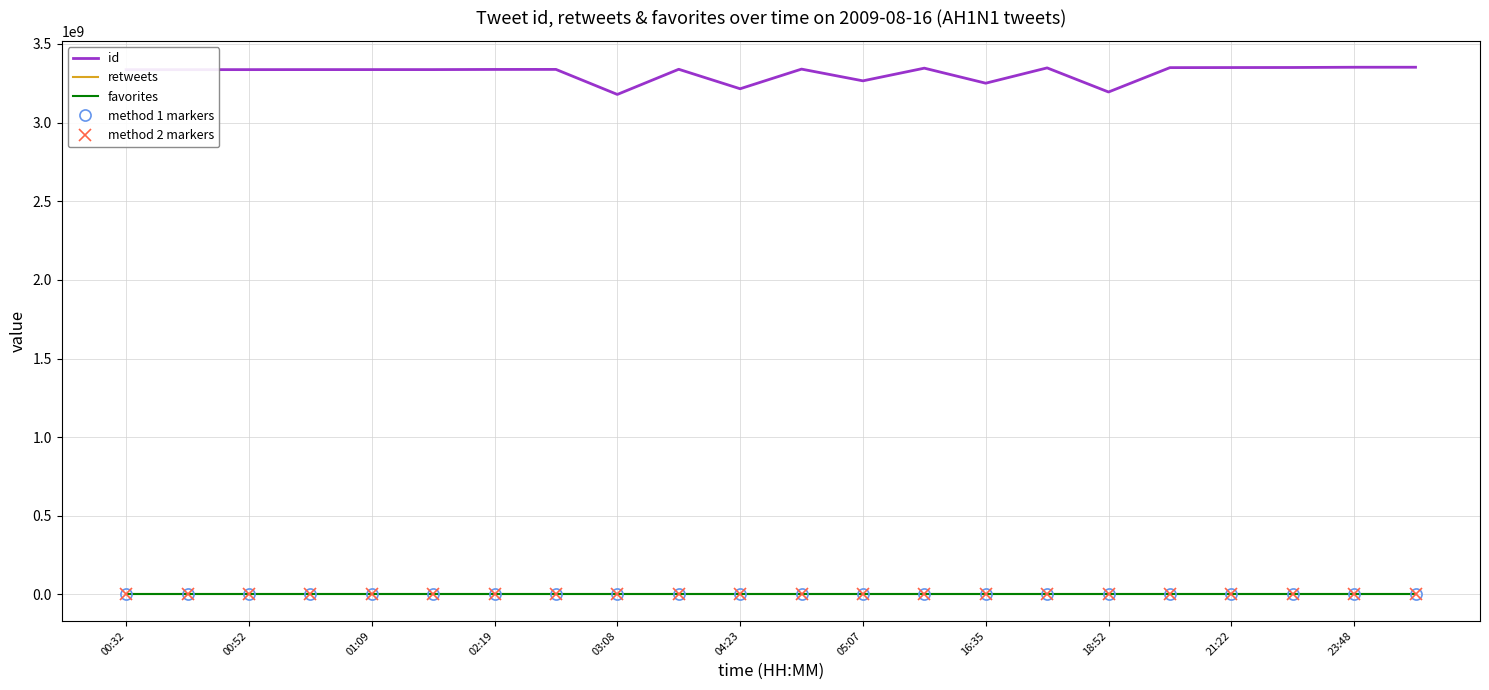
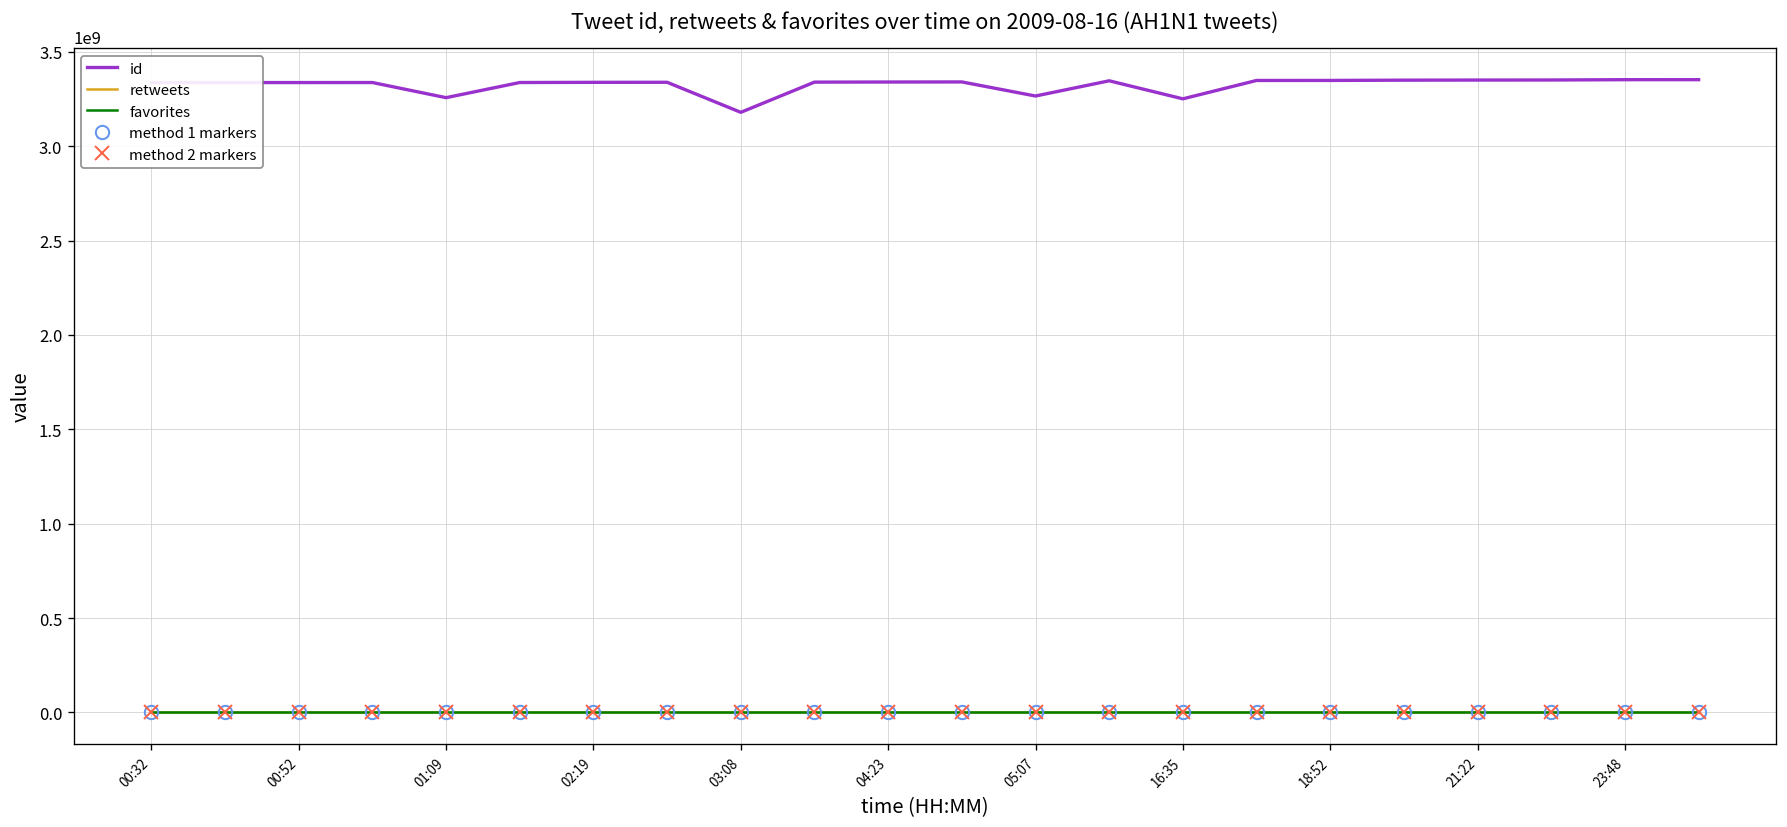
  {
    "id": {
-     "01:09": 3340000000,
+     "01:09": 3260000000,
      "02:19": 3340000000,
      "03:08": 3180000000,
-     "04:23": 3220000000,
+     "04:23": 3340000000,
      "05:07": 3270000000,
      "16:35": 3250000000,
-     "18:52": 3190000000,
+     "18:52": 3350000000,
      "21:22": 3350000000,
      "23:48": 3350000000
    },
    "method 2 markers": {
      "00:32": 0,
      "01:09": 0,
      "02:19": 0,
      "03:08": 0,
      "04:23": 0,
      "05:07": 0,
      "16:35": 0,
      "18:52": 0,
      "21:22": 0,
      "23:48": 0
    }
  }
